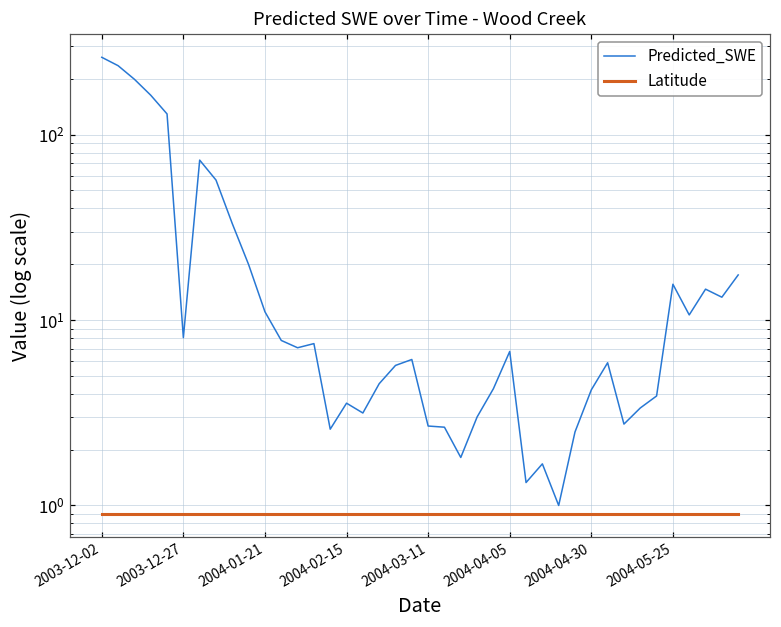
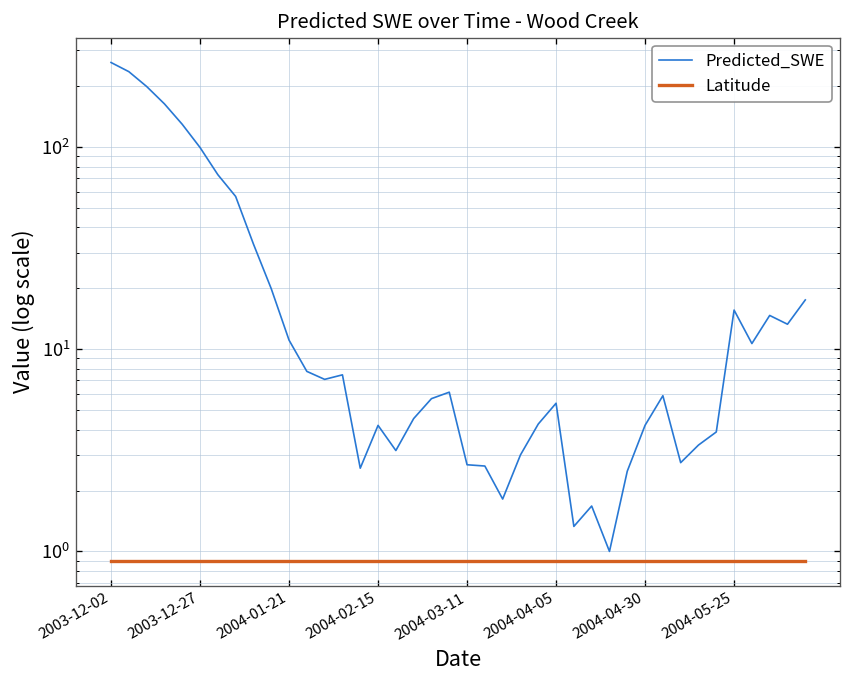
  {
    "Predicted_SWE": {
      "2003-12-02": 260,
-     "2003-12-27": 8,
+     "2003-12-27": 100,
      "2004-01-21": 11,
-     "2004-02-15": 3.6,
+     "2004-02-15": 4.2,
      "2004-03-11": 2.7,
-     "2004-04-05": 6.8,
+     "2004-04-05": 5.4,
      "2004-04-30": 4.2,
      "2004-05-25": 16
    },
    "Latitude": {
      "2003-12-02": 0.9,
      "2003-12-27": 0.9,
      "2004-01-21": 0.9,
      "2004-02-15": 0.9,
      "2004-03-11": 0.9,
      "2004-04-05": 0.9,
      "2004-04-30": 0.9,
      "2004-05-25": 0.9
    }
  }
